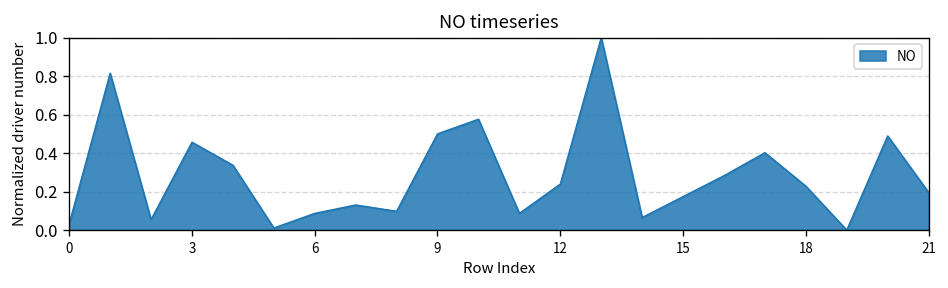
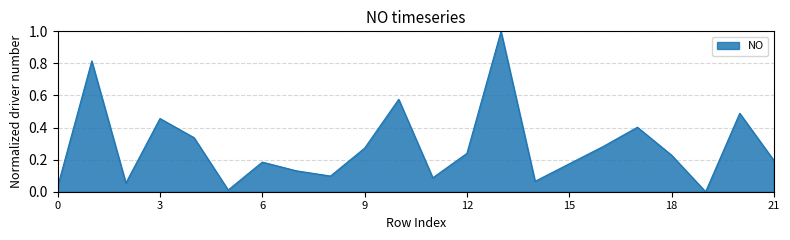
  {
    "0": 0.03,
    "3": 0.46,
-   "6": 0.09,
-   "9": 0.50,
+   "6": 0.18,
+   "9": 0.27,
    "12": 0.24,
    "15": 0.17,
    "18": 0.23,
    "21": 0.20
  }
